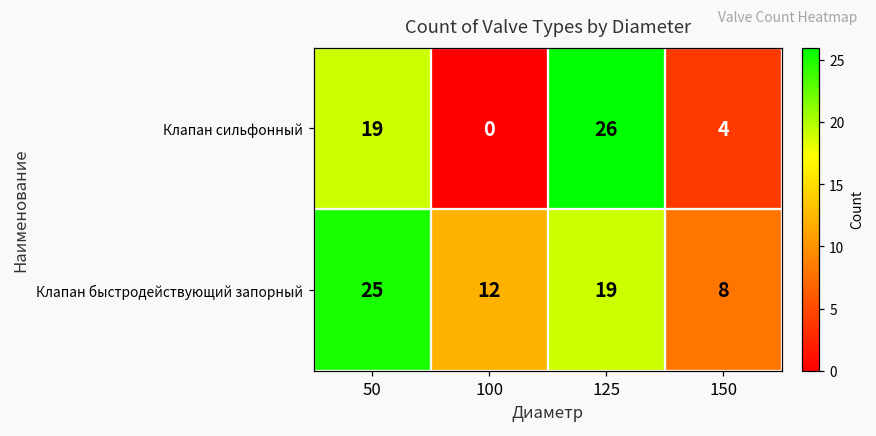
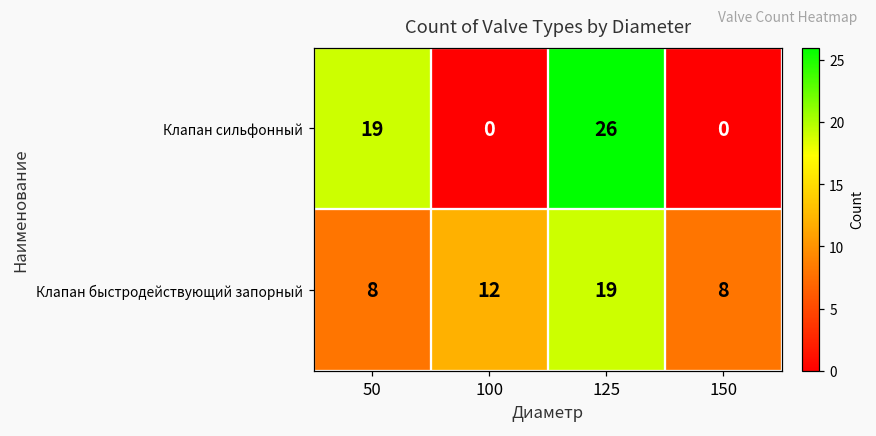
  {
    "Клапан сильфонный": {
      "50": 19,
      "100": 0,
      "125": 26,
-     "150": 4
+     "150": 0
    },
    "Клапан быстродействующий запорный": {
-     "50": 25,
+     "50": 8,
      "100": 12,
      "125": 19,
      "150": 8
    }
  }
